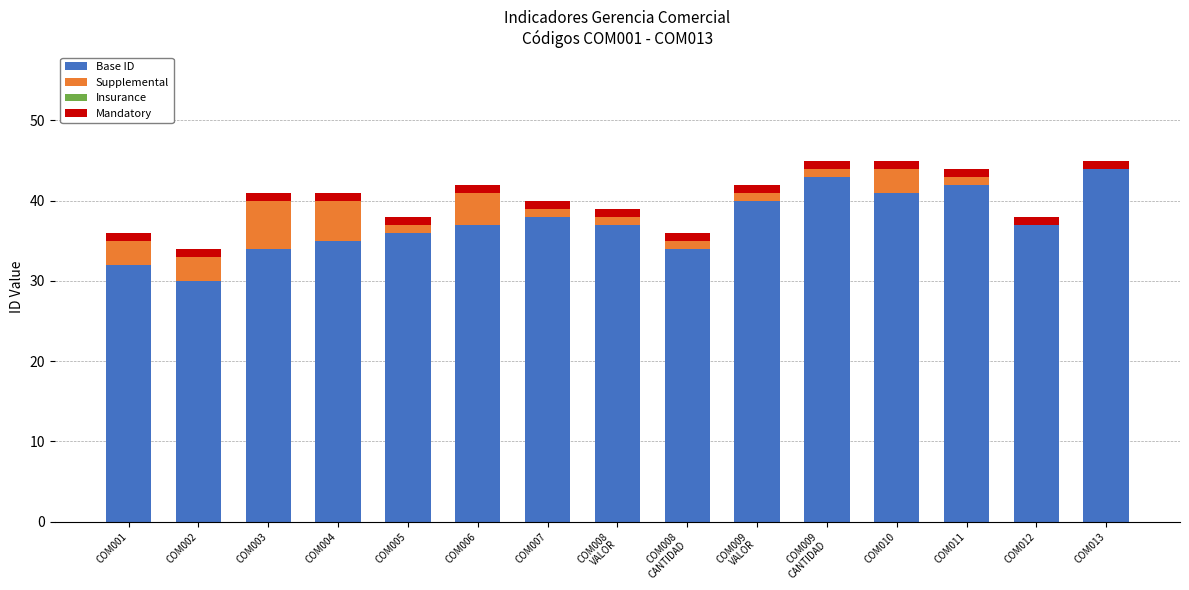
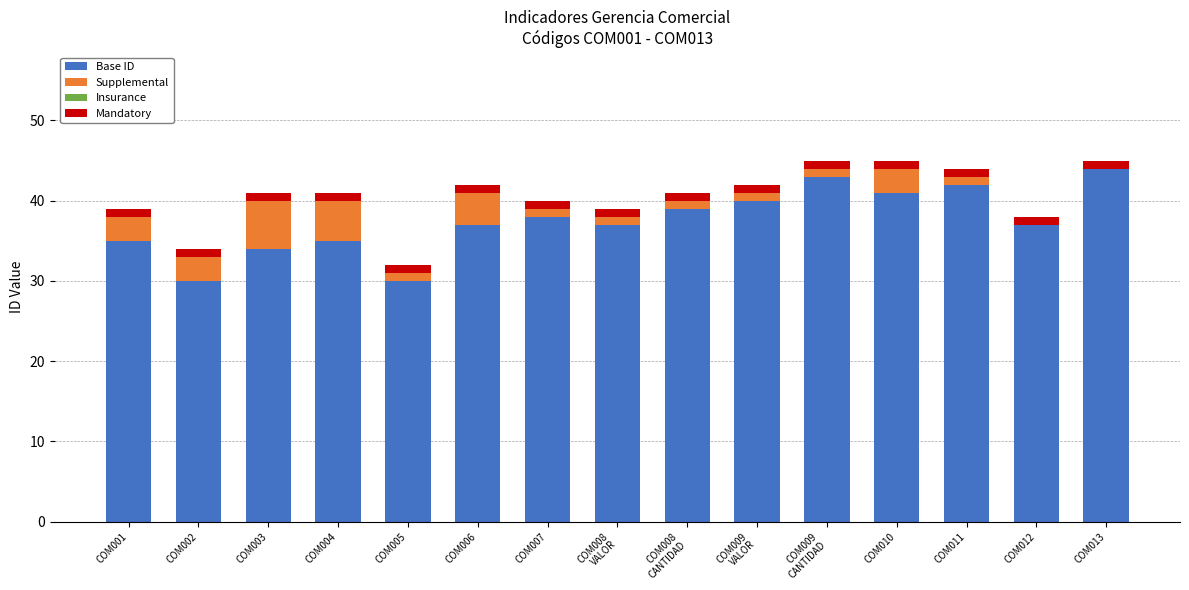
  {
    "Base ID": {
-     "COM001": 32,
+     "COM001": 35,
      "COM002": 30,
      "COM003": 34,
      "COM004": 35,
-     "COM005": 36,
+     "COM005": 30,
      "COM006": 37,
      "COM007": 38,
      "COM008 VALOR": 37,
-     "COM008 CANTIDAD": 34,
+     "COM008 CANTIDAD": 39,
      "COM009 VALOR": 40,
      "COM009 CANTIDAD": 43,
      "COM010": 41,
      "COM011": 42,
      "COM012": 37,
      "COM013": 44
    },
    "Insurance": {
      "COM012": 0,
      "COM013": 0
    },
    "Mandatory": {
      "COM001": 1,
      "COM002": 1,
      "COM003": 1,
      "COM004": 1,
      "COM005": 1,
      "COM006": 1,
      "COM007": 1,
      "COM008 VALOR": 1,
      "COM008 CANTIDAD": 1,
      "COM009 VALOR": 1,
      "COM009 CANTIDAD": 1,
      "COM010": 1,
      "COM011": 1,
      "COM012": 1,
      "COM013": 1
    }
  }
